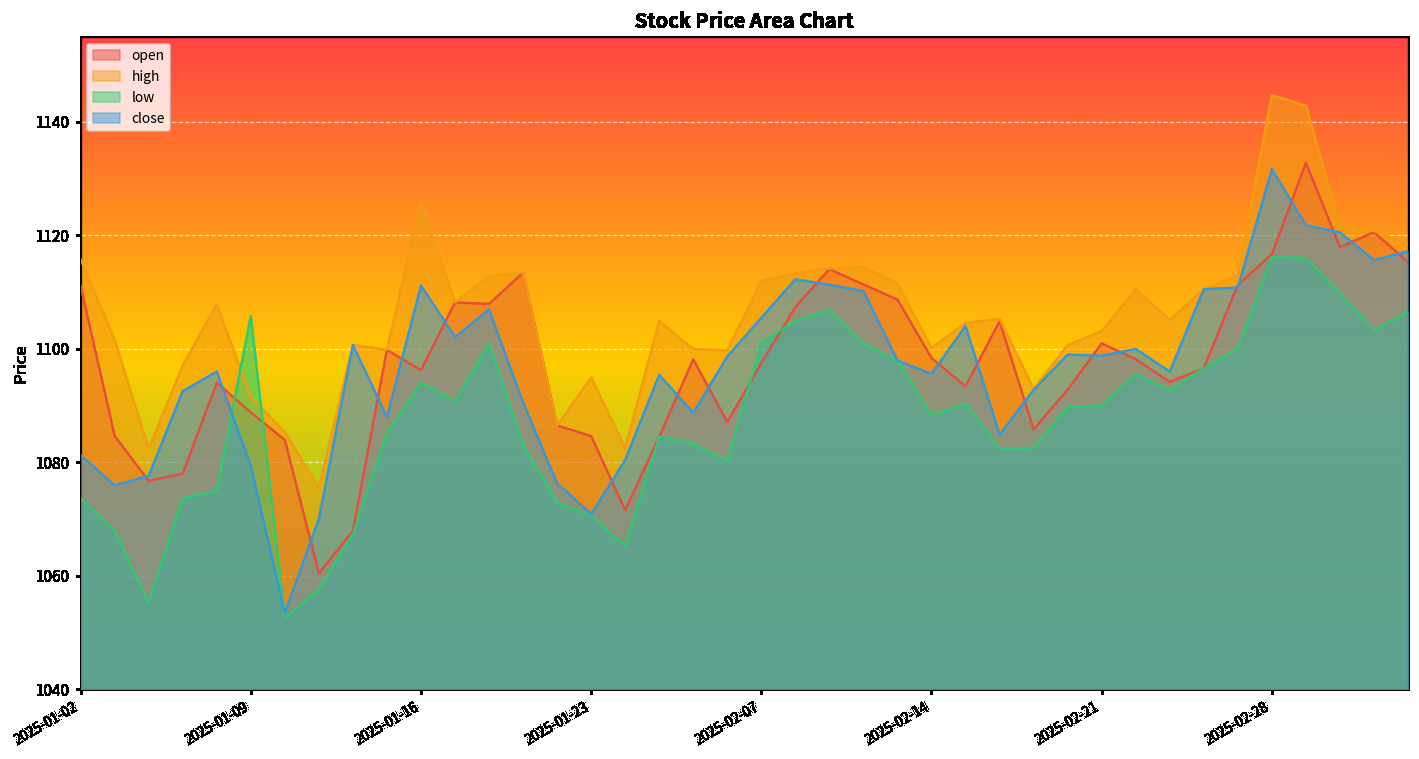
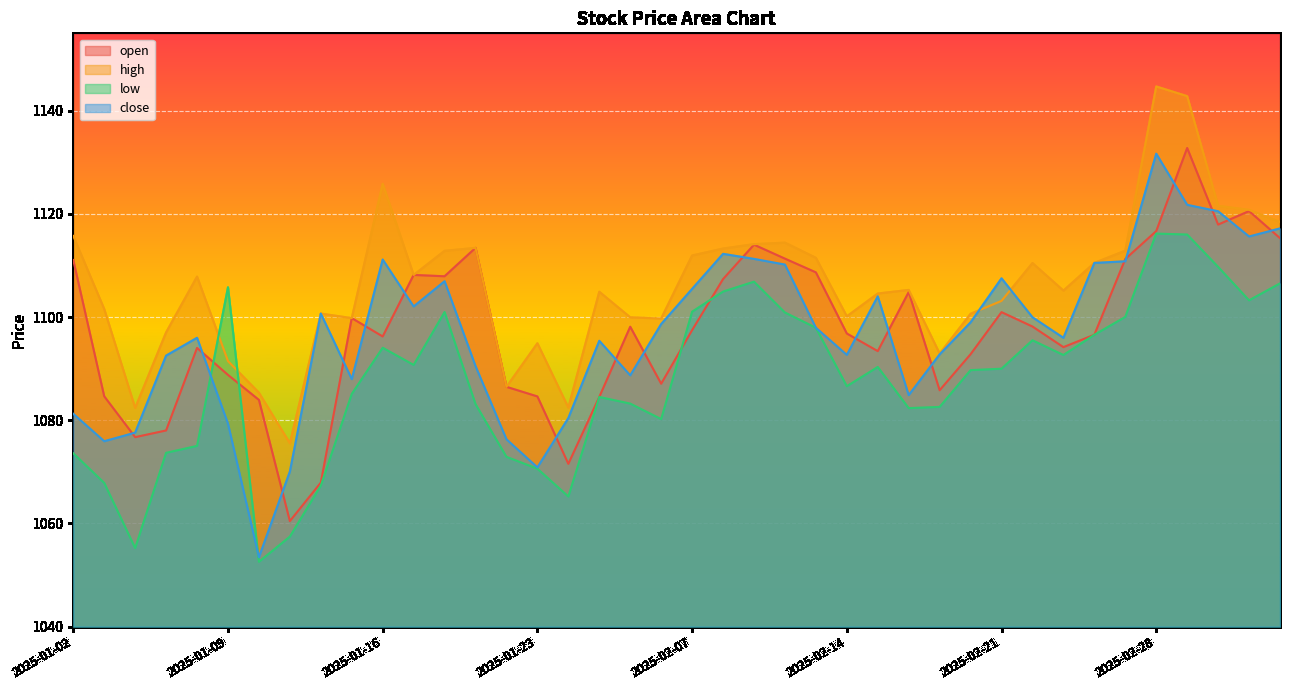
  {
    "open": {
      "2025-01-02": 1111,
      "2025-01-09": 1089,
      "2025-01-16": 1096,
      "2025-01-23": 1085,
      "2025-02-07": 1097,
-     "2025-02-14": 1098,
+     "2025-02-14": 1097,
      "2025-02-21": 1101
    },
    "high": {
      "2025-01-02": 1116,
      "2025-01-09": 1091,
      "2025-01-16": 1126,
      "2025-01-23": 1095,
      "2025-02-07": 1112,
      "2025-02-14": 1100,
      "2025-02-21": 1103,
      "2025-02-28": 1145
    },
    "low": {
      "2025-01-02": 1074,
      "2025-01-09": 1106,
      "2025-01-16": 1094,
      "2025-02-07": 1101,
-     "2025-02-14": 1088,
+     "2025-02-14": 1087,
      "2025-02-21": 1090
    },
    "close": {
      "2025-01-02": 1081,
      "2025-01-09": 1079,
      "2025-01-16": 1111,
      "2025-02-07": 1105,
-     "2025-02-14": 1096,
-     "2025-02-21": 1099,
+     "2025-02-14": 1093,
+     "2025-02-21": 1108,
      "2025-02-28": 1132
    }
  }
